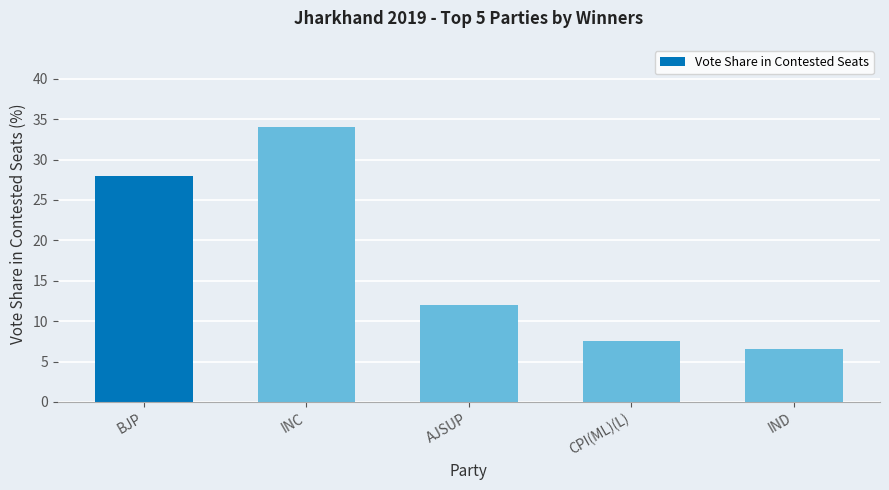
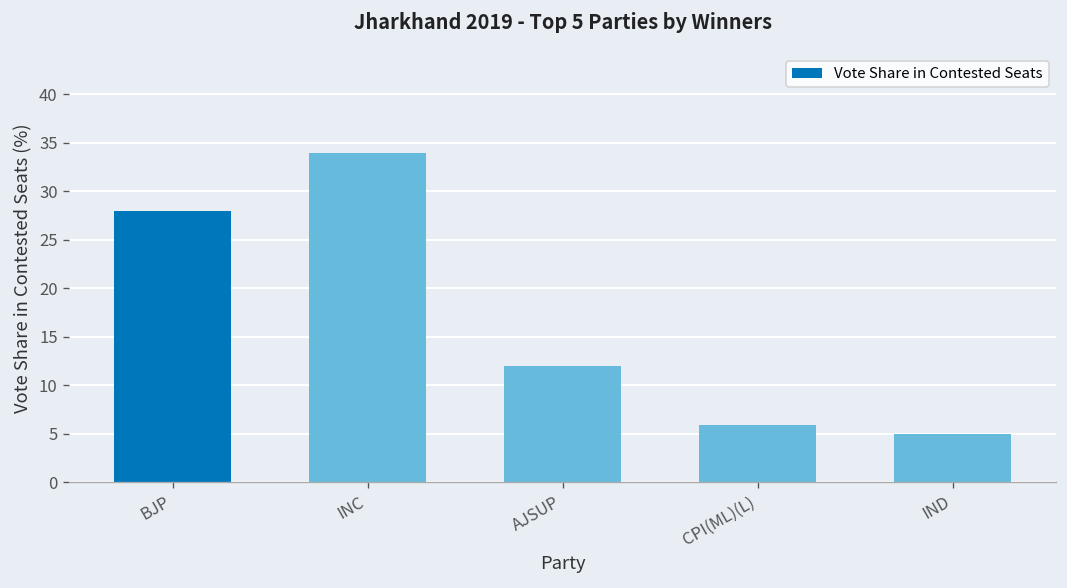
  {
    "BJP": 28,
    "INC": 34,
    "AJSUP": 12,
-   "CPI(ML)(L)": 8,
-   "IND": 7
+   "CPI(ML)(L)": 6,
+   "IND": 5
  }
